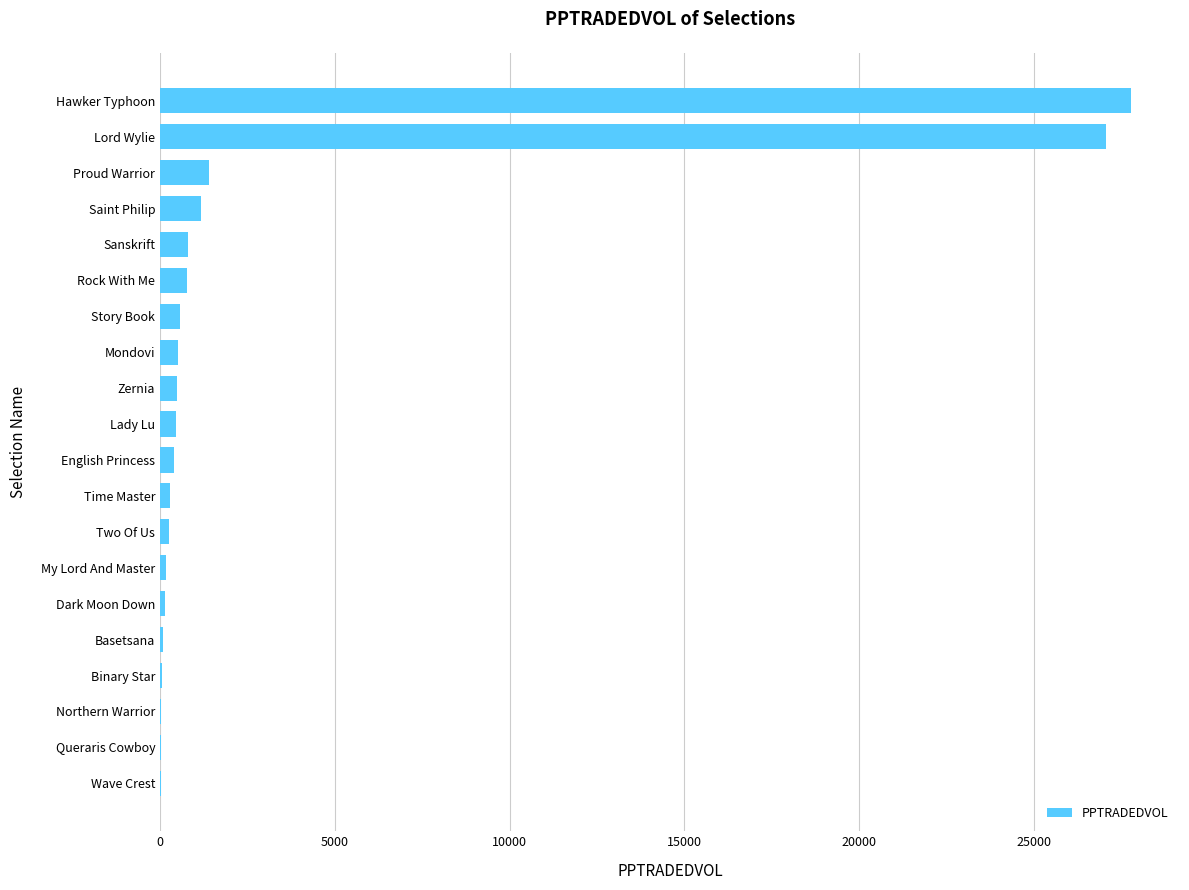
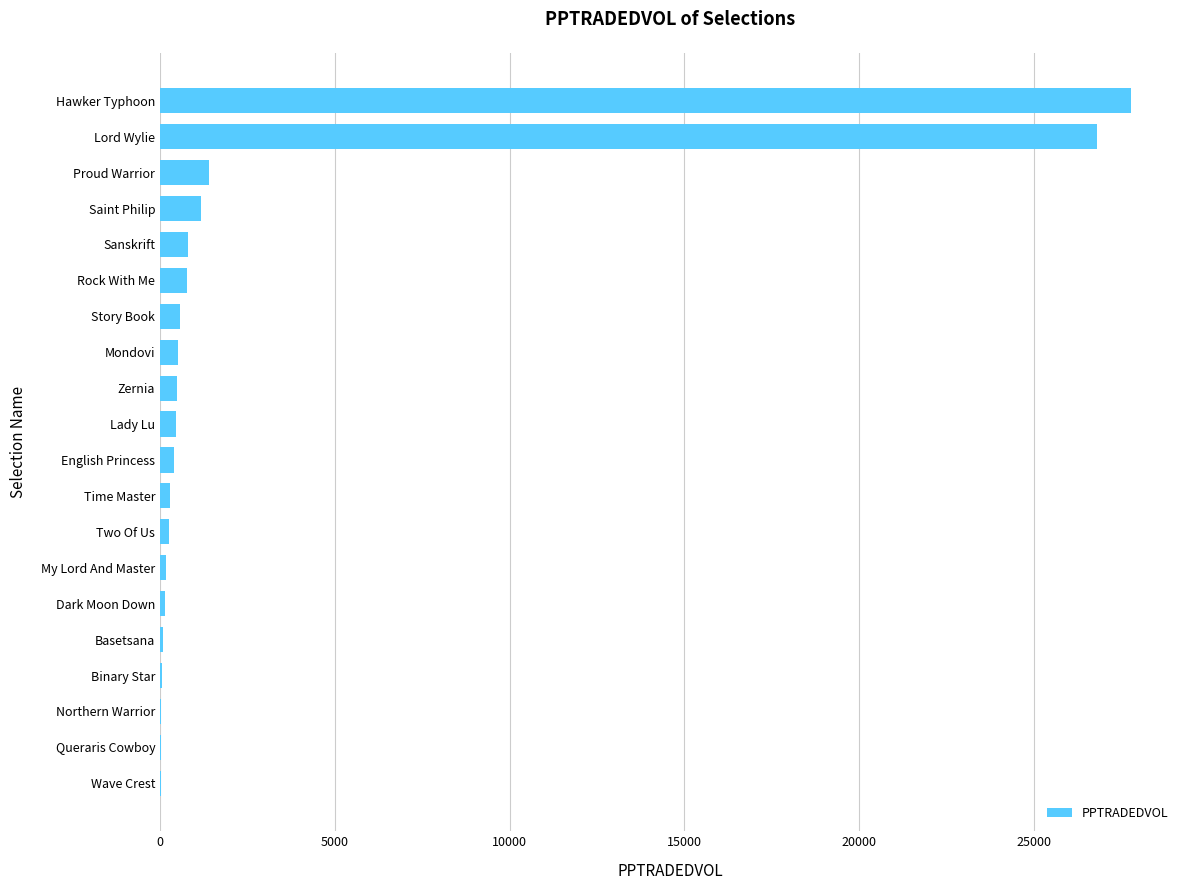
  {
    "Hawker Typhoon": 27800,
-   "Lord Wylie": 27100,
+   "Lord Wylie": 26800,
    "Proud Warrior": 1400,
    "Saint Philip": 1200,
    "Sanskrift": 800,
    "Rock With Me": 800,
    "Story Book": 600,
    "Mondovi": 500,
    "Zernia": 500,
    "Lady Lu": 400,
    "English Princess": 400,
    "Time Master": 300,
    "Two Of Us": 300,
    "My Lord And Master": 200,
    "Dark Moon Down": 100,
    "Basetsana": 100
  }
